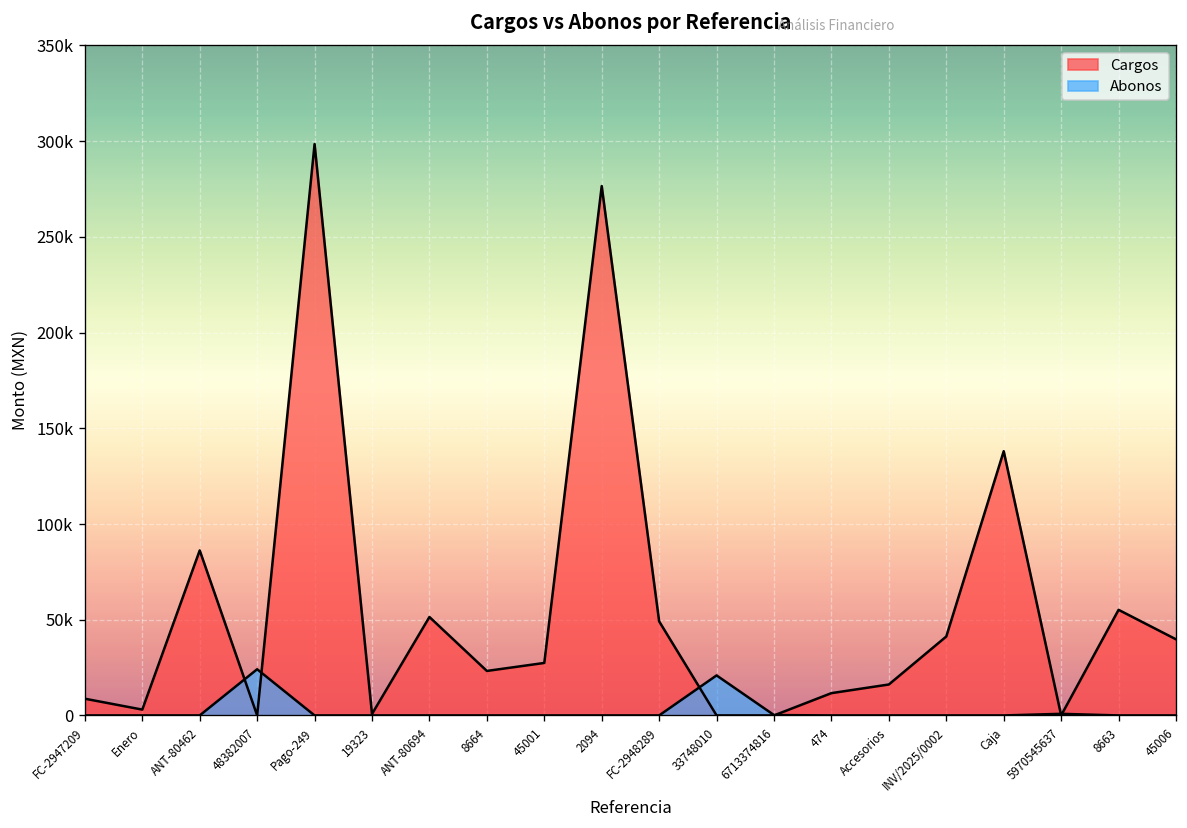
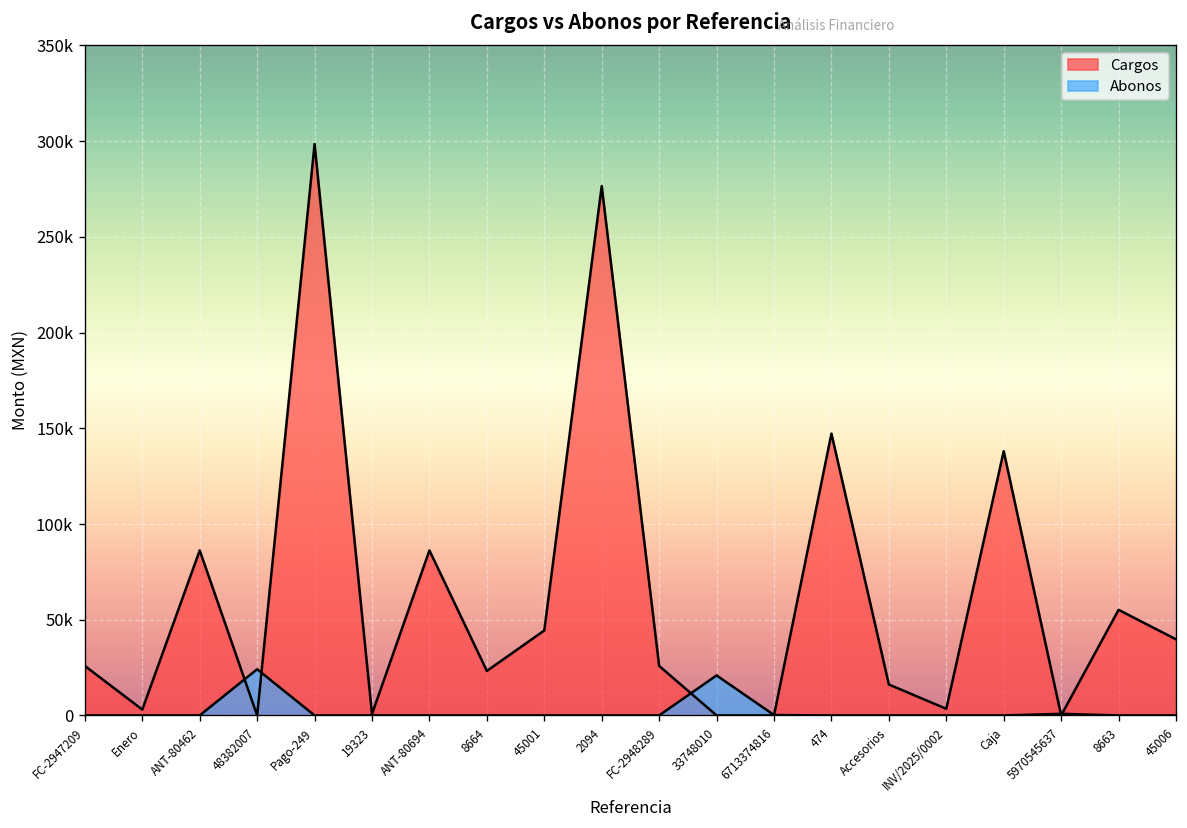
  {
    "Cargos": {
-     "FC-2947209": 9000,
+     "FC-2947209": 26000,
      "Enero": 3000,
      "ANT-80462": 86000,
      "48382007": 0,
      "Pago-249": 298000,
-     "ANT-80694": 51000,
+     "ANT-80694": 86000,
      "8664": 23000,
-     "45001": 27000,
+     "45001": 44000,
      "2094": 277000,
-     "FC-2948289": 49000,
+     "FC-2948289": 26000,
      "33748010": 0,
-     "474": 12000,
+     "474": 147000,
      "Accesorios": 16000,
-     "INV/2025/0002": 41000,
+     "INV/2025/0002": 3000,
      "Caja": 138000,
      "8663": 55000,
      "45006": 40000
    },
    "Abonos": {
      "FC-2947209": 0,
      "Enero": 0,
      "ANT-80462": 0,
      "48382007": 24000,
      "Pago-249": 0,
      "ANT-80694": 0,
      "8664": 0,
      "45001": 0,
      "2094": 0,
      "FC-2948289": 0,
      "33748010": 21000,
      "474": 0,
      "Accesorios": 0,
      "INV/2025/0002": 0,
      "Caja": 0,
      "8663": 0,
      "45006": 0
    }
  }
